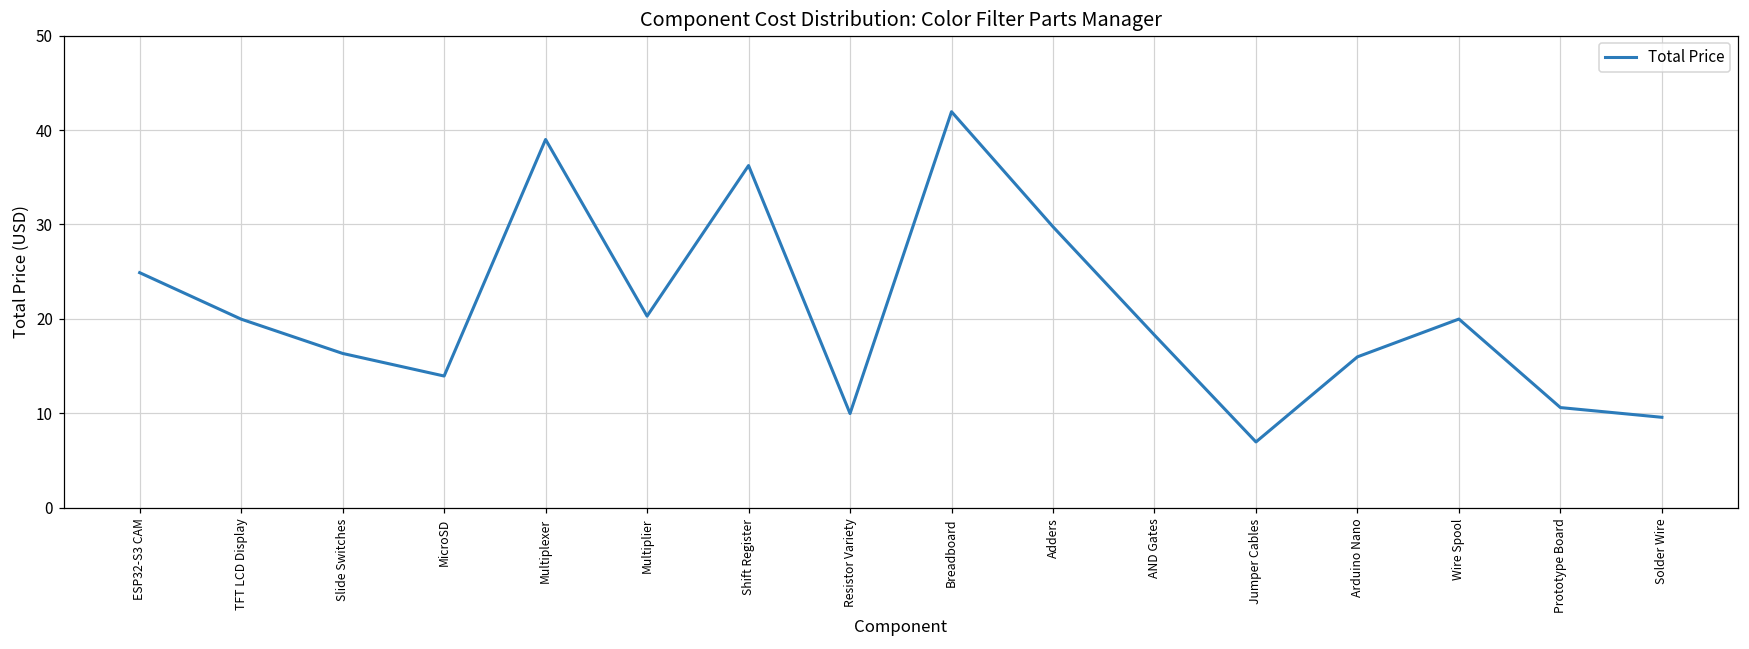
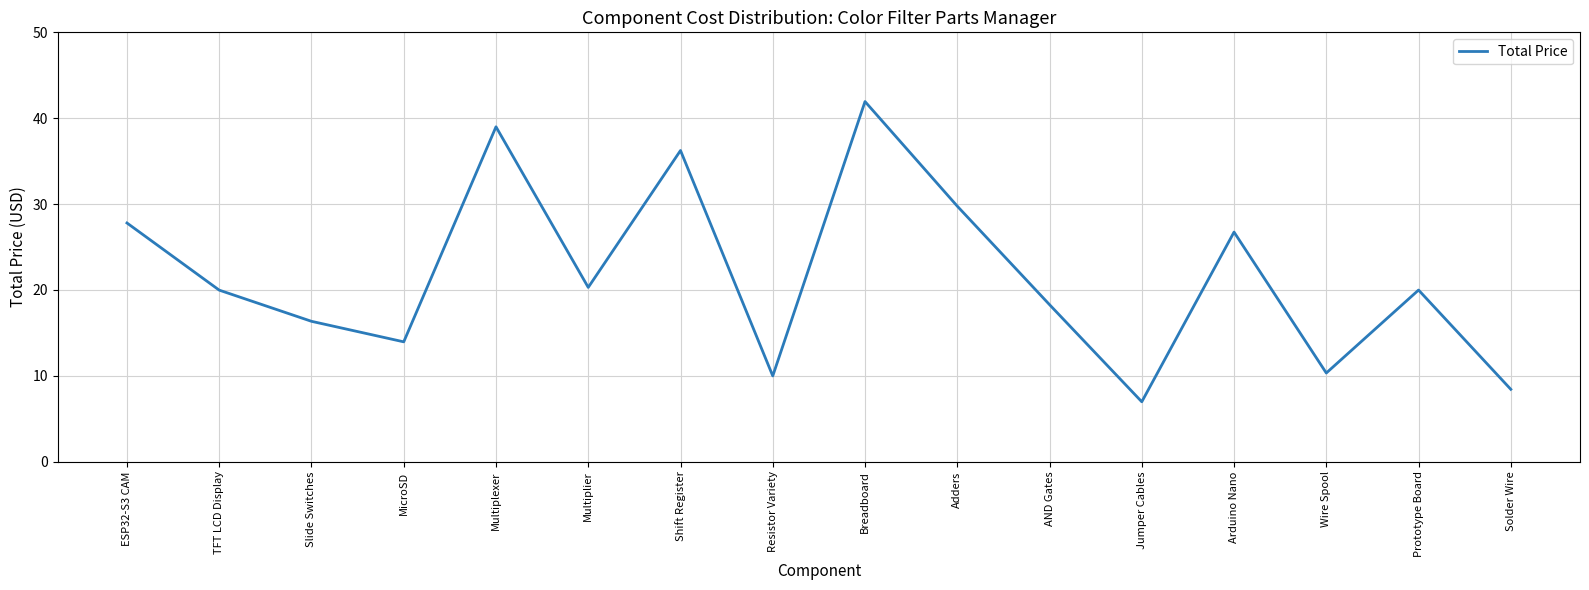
  {
-   "ESP32-S3 CAM": 25,
+   "ESP32-S3 CAM": 28,
    "TFT LCD Display": 20,
    "Slide Switches": 16,
    "MicroSD": 14,
    "Multiplexer": 39,
    "Multiplier": 20,
    "Shift Register": 36,
    "Resistor Variety": 10,
    "Breadboard": 42,
    "Adders": 30,
    "AND Gates": 18,
    "Jumper Cables": 7,
-   "Arduino Nano": 16,
-   "Wire Spool": 20,
-   "Prototype Board": 11,
-   "Solder Wire": 10
+   "Arduino Nano": 27,
+   "Wire Spool": 10,
+   "Prototype Board": 20,
+   "Solder Wire": 8
  }
